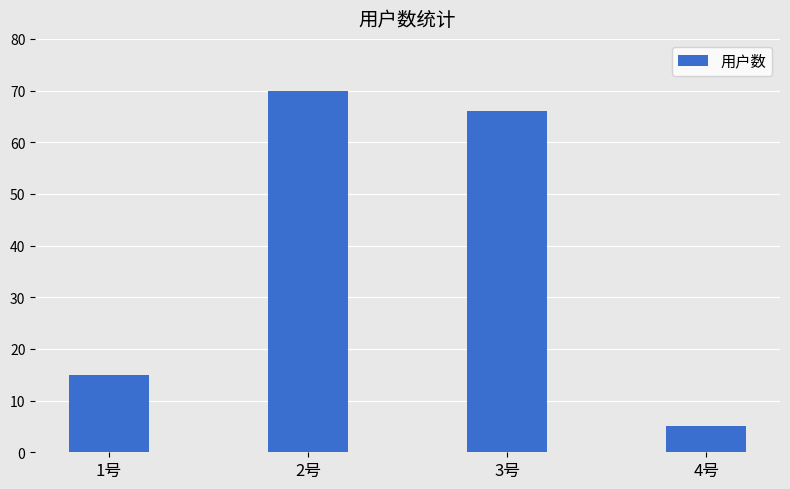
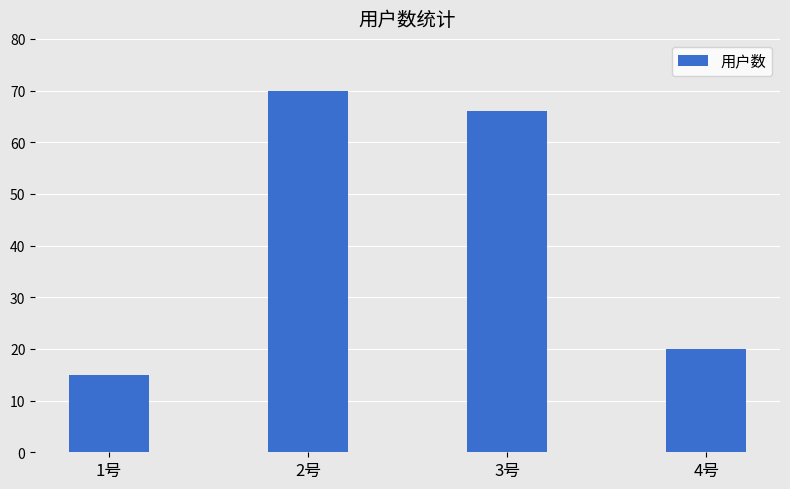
  {
    "1号": 15,
    "2号": 70,
    "3号": 66,
-   "4号": 5
+   "4号": 20
  }
